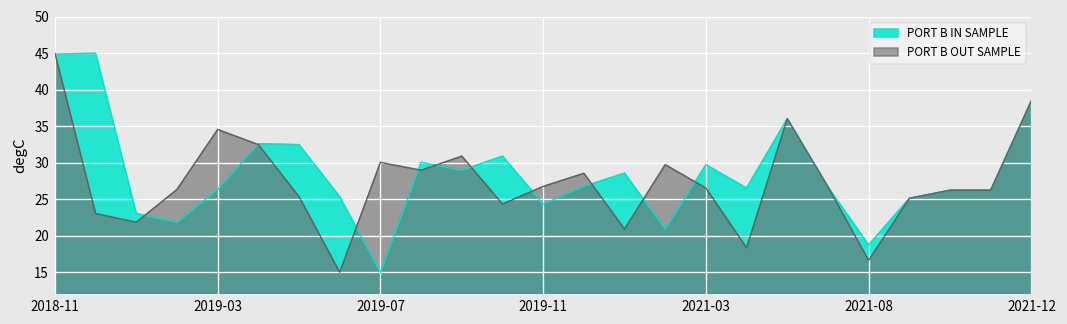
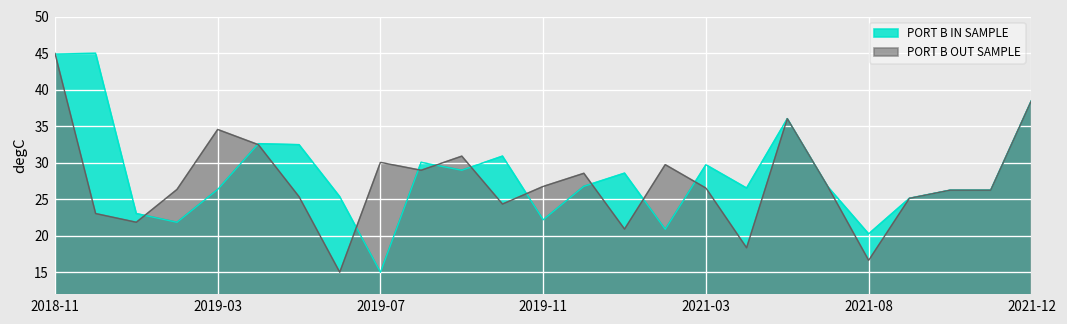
  {
    "PORT B IN SAMPLE": {
      "2019-03": 26,
      "2019-07": 15,
-     "2019-11": 24,
+     "2019-11": 22,
      "2021-03": 30,
-     "2021-08": 19
+     "2021-08": 20
    },
    "PORT B OUT SAMPLE": {
      "2019-03": 35,
      "2019-07": 30,
      "2019-11": 27,
      "2021-03": 27,
      "2021-08": 17
    }
  }
